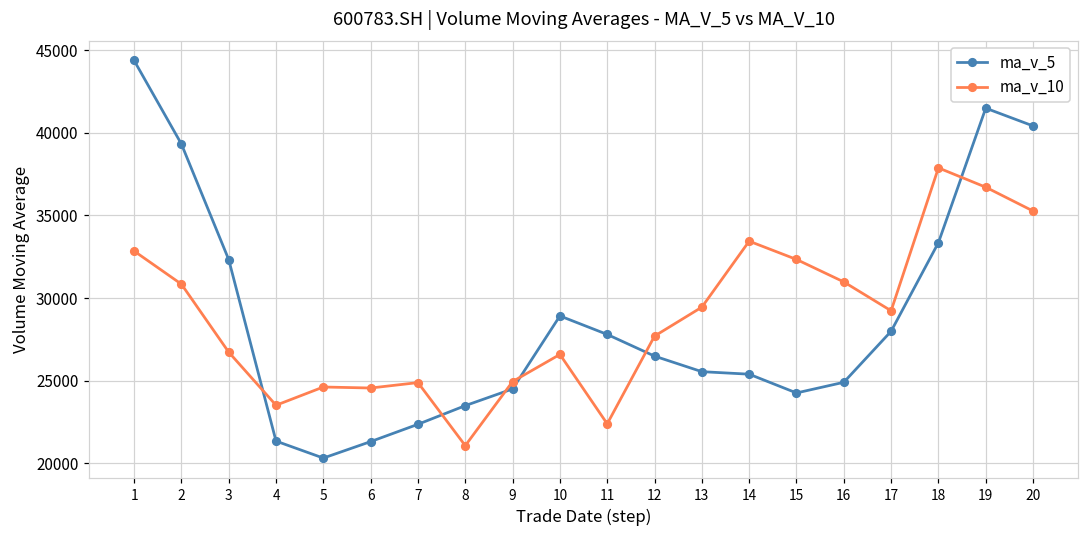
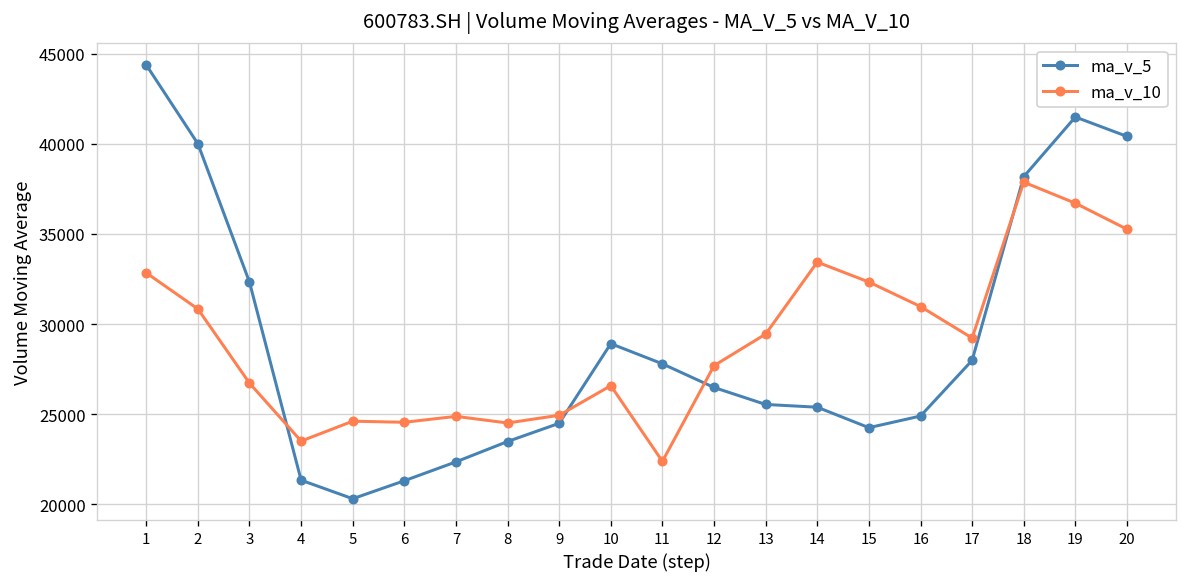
  {
    "ma_v_5": {
      "1": 44400,
-     "2": 39300,
+     "2": 40000,
      "3": 32300,
      "4": 21300,
      "5": 20300,
      "6": 21300,
      "7": 22400,
      "8": 23500,
      "9": 24500,
      "10": 28900,
      "11": 27800,
      "12": 26500,
      "13": 25500,
      "14": 25400,
      "15": 24300,
      "16": 24900,
      "17": 28000,
-     "18": 33400,
+     "18": 38200,
      "19": 41500,
      "20": 40400
    },
    "ma_v_10": {
      "1": 32800,
      "2": 30800,
      "3": 26700,
      "4": 23500,
      "5": 24600,
      "6": 24600,
      "7": 24900,
-     "8": 21100,
+     "8": 24500,
      "9": 24900,
      "10": 26600,
      "11": 22400,
      "12": 27700,
      "13": 29400,
      "14": 33400,
      "15": 32300,
      "16": 31000,
      "17": 29200,
      "18": 37900,
      "19": 36700,
      "20": 35300
    }
  }
